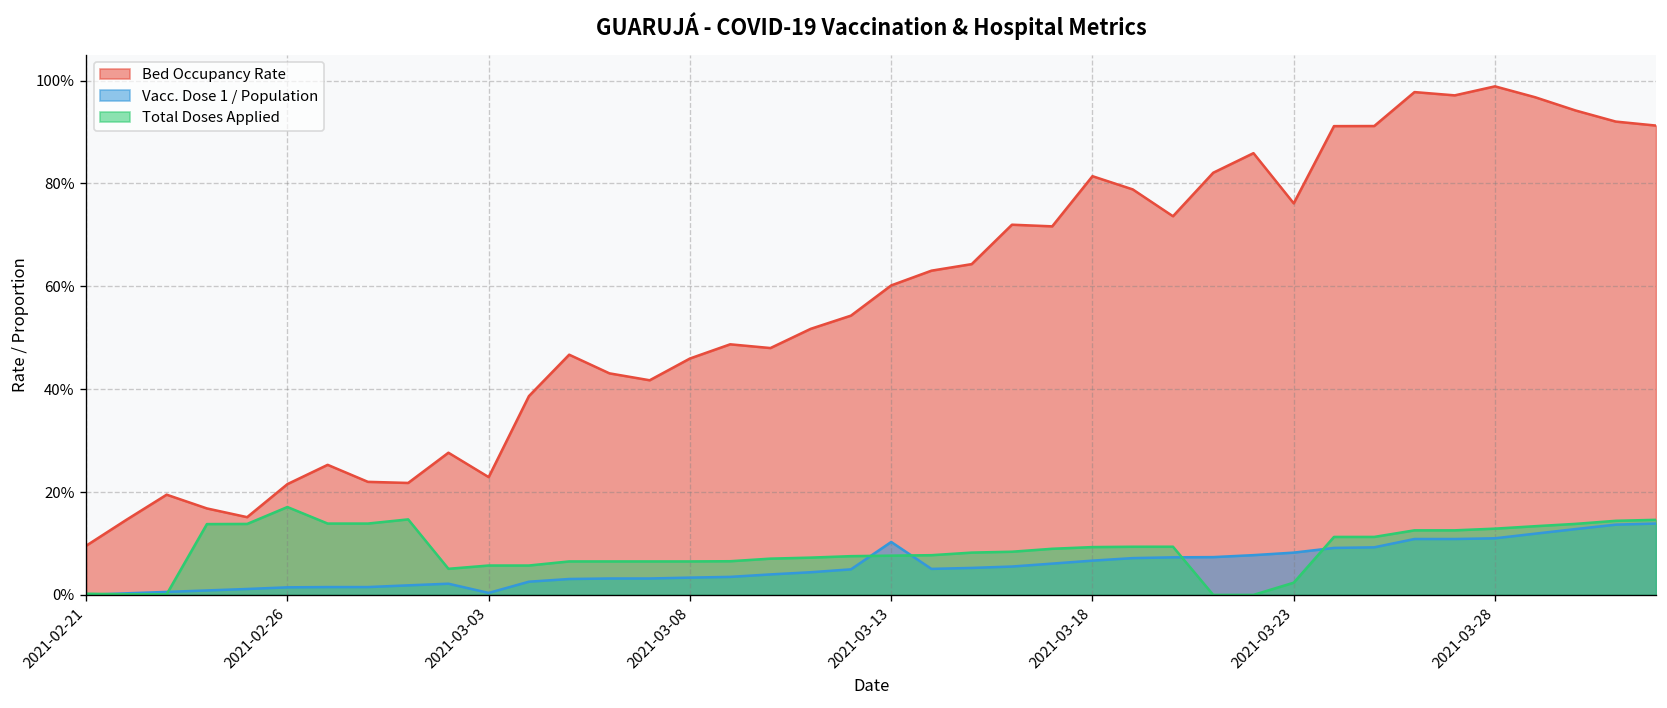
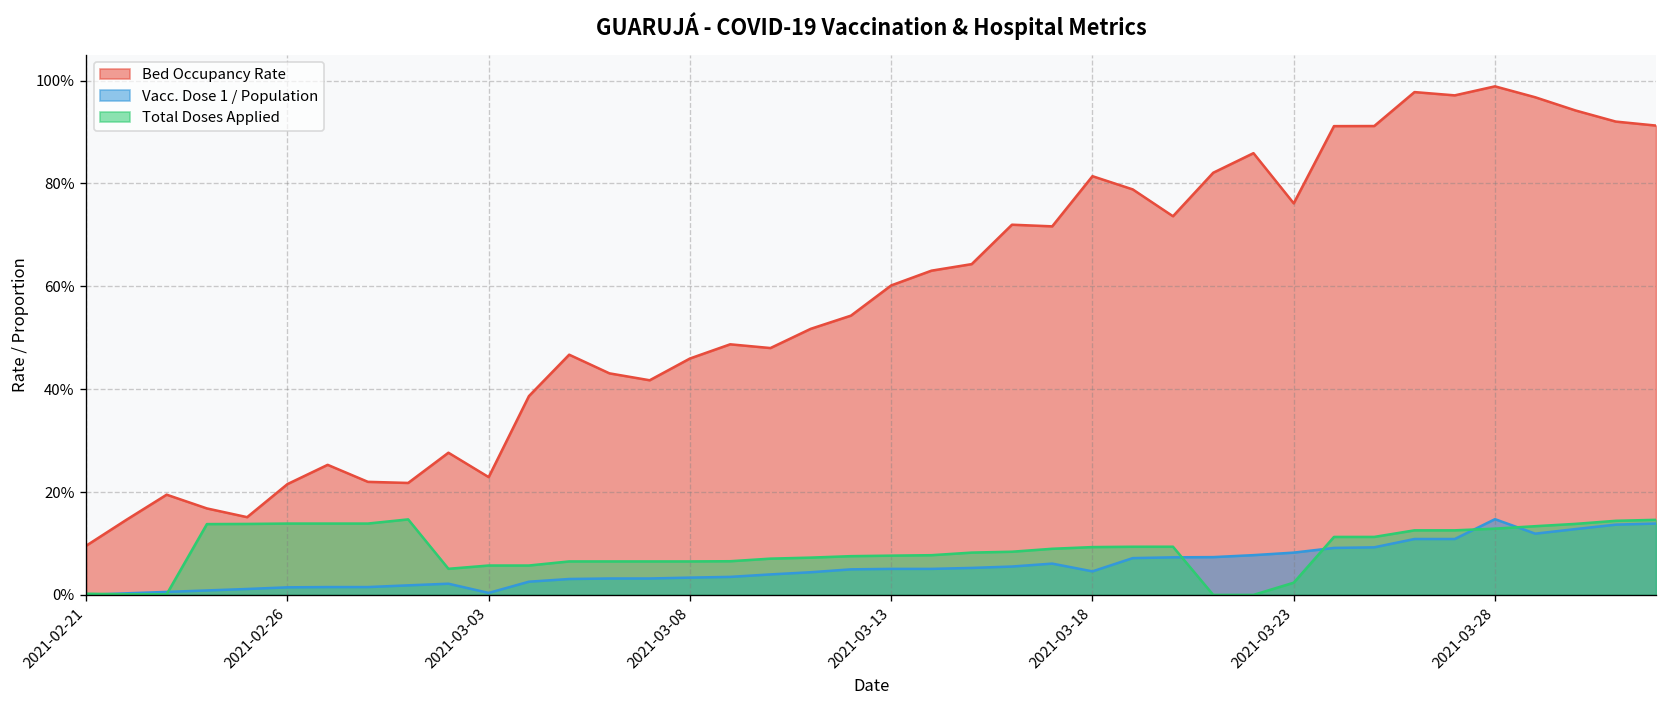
  {
    "Bed Occupancy Rate": {
      "2021-02-21": "10%",
      "2021-02-26": "22%",
      "2021-03-03": "23%",
      "2021-03-08": "46%",
      "2021-03-13": "60%",
      "2021-03-18": "81%",
      "2021-03-23": "76%",
      "2021-03-28": "99%"
    },
    "Vacc. Dose 1 / Population": {
      "2021-02-26": "1%",
      "2021-03-03": "0%",
      "2021-03-08": "3%",
-     "2021-03-13": "10%",
-     "2021-03-18": "7%",
+     "2021-03-13": "5%",
+     "2021-03-18": "5%",
      "2021-03-23": "8%",
-     "2021-03-28": "11%"
+     "2021-03-28": "15%"
    },
    "Total Doses Applied": {
-     "2021-02-26": "17%",
+     "2021-02-26": "14%",
      "2021-03-03": "6%",
      "2021-03-08": "7%",
      "2021-03-13": "8%",
      "2021-03-18": "9%",
      "2021-03-23": "2%",
      "2021-03-28": "13%"
    }
  }
